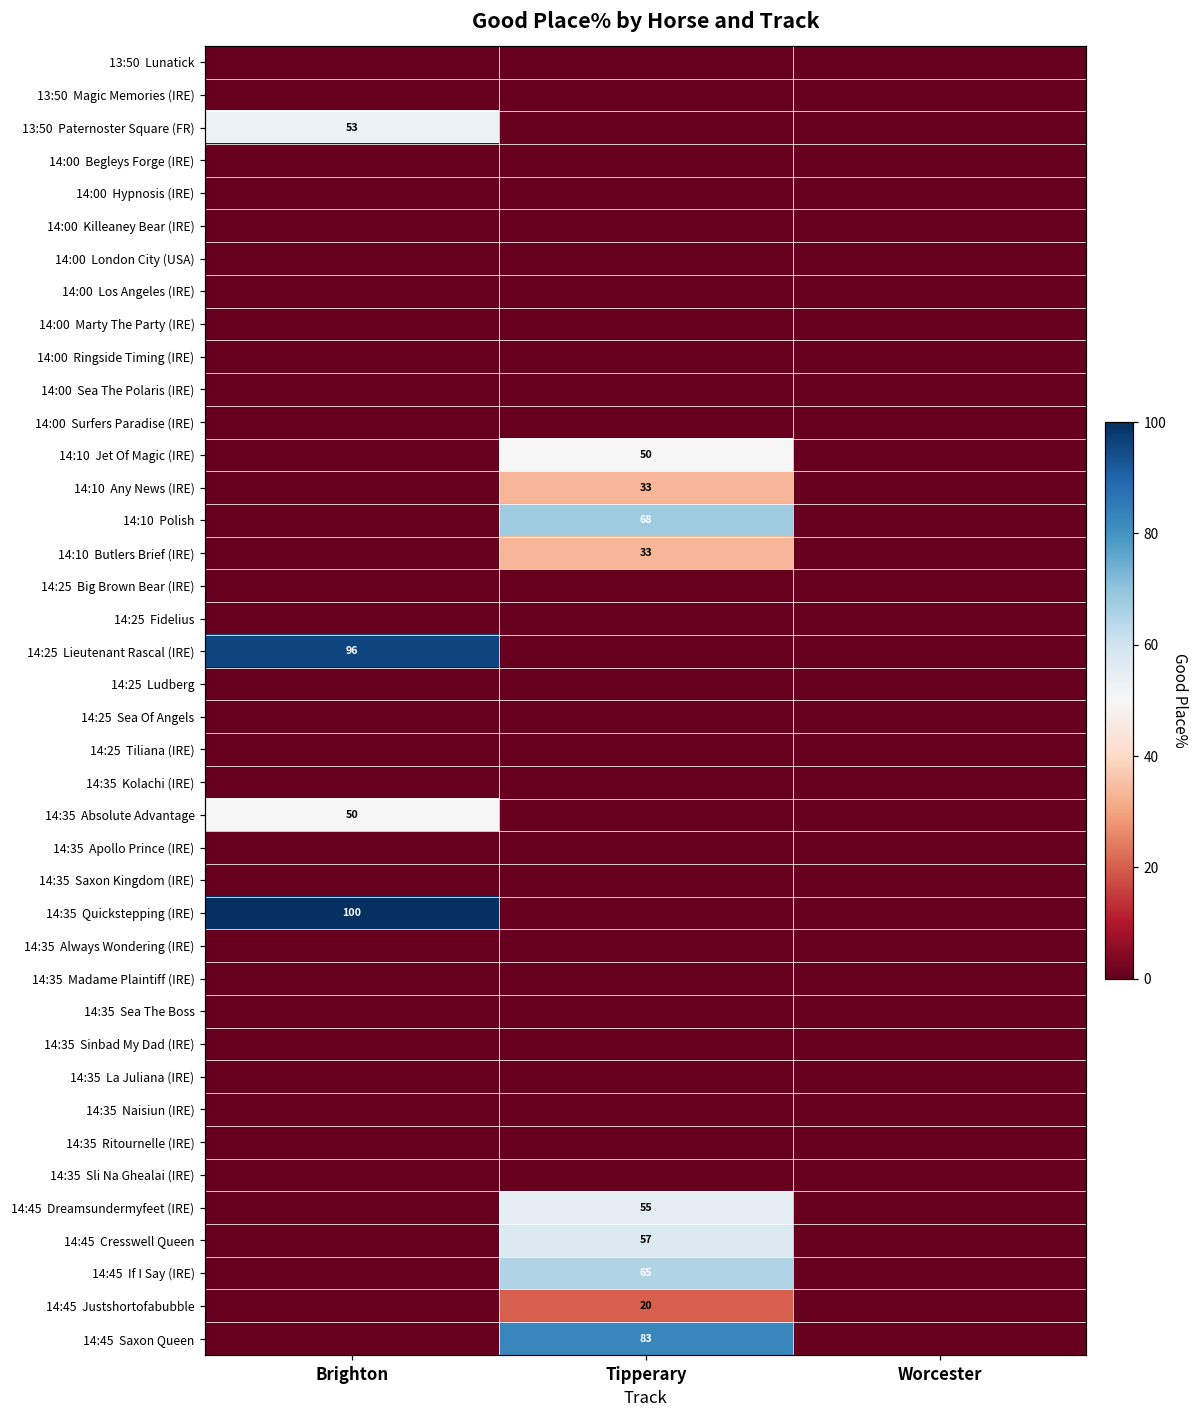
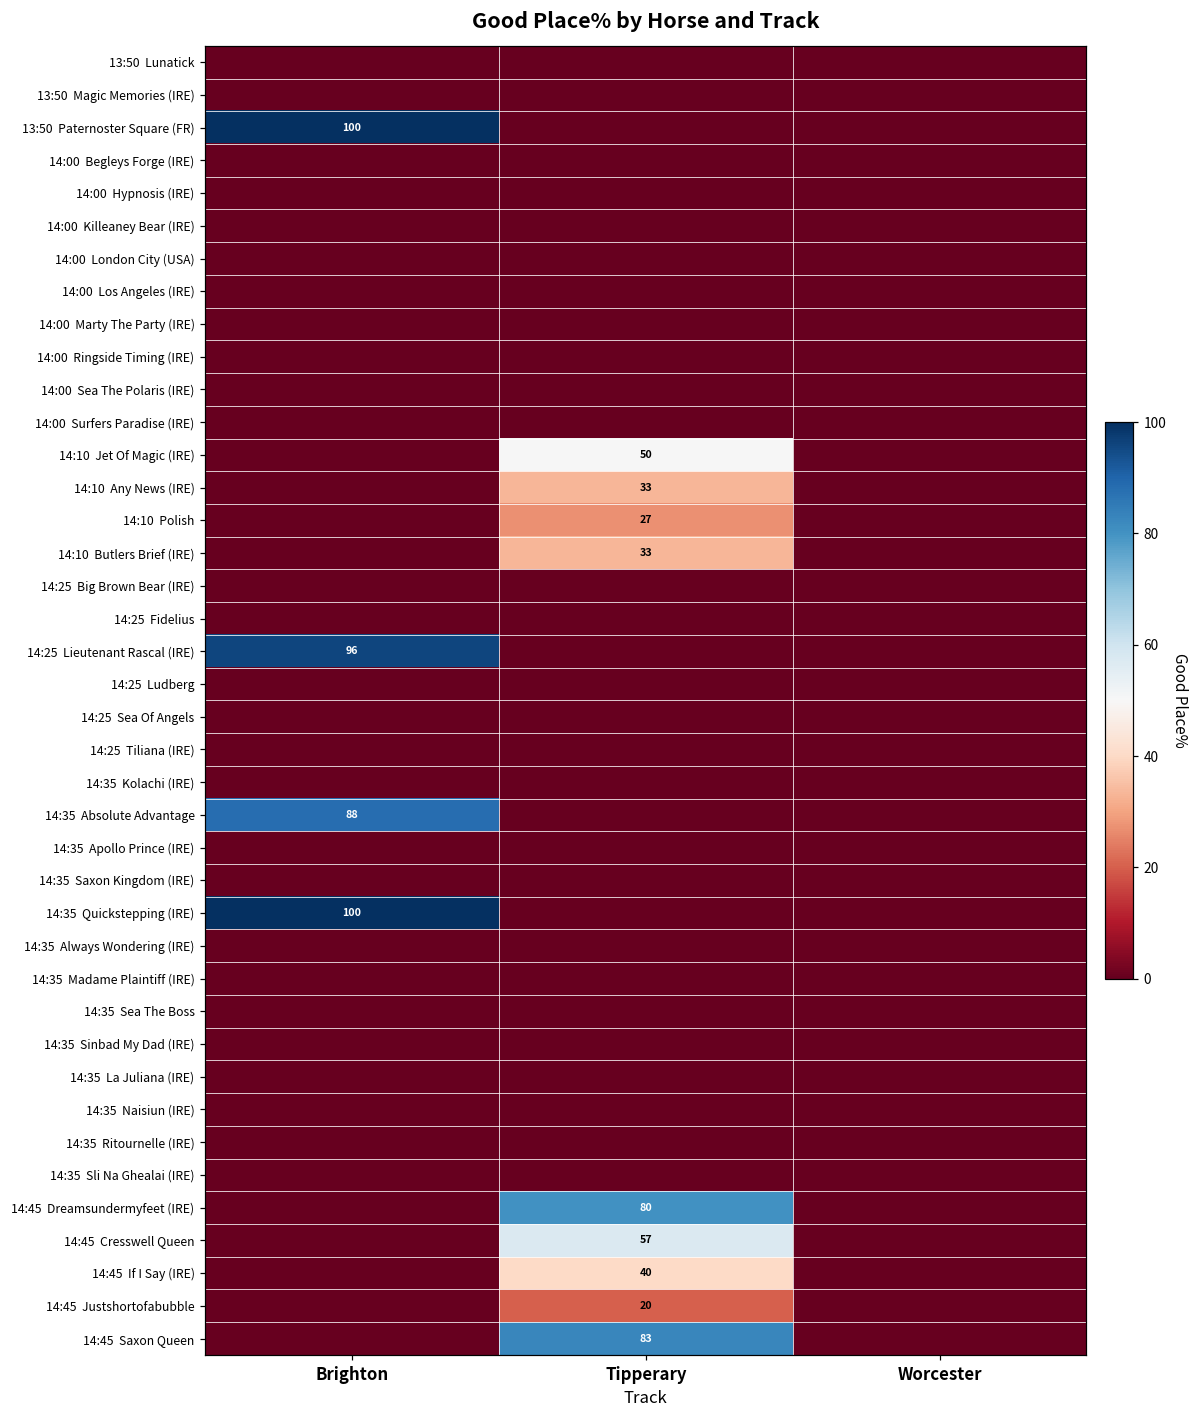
  {
    "13:50 Paternoster Square (FR)": {
-     "Brighton": 53
+     "Brighton": 100
    },
    "14:10 Jet Of Magic (IRE)": {
      "Tipperary": 50
    },
    "14:10 Any News (IRE)": {
      "Tipperary": 33
    },
    "14:10 Polish": {
-     "Tipperary": 68
+     "Tipperary": 27
    },
    "14:10 Butlers Brief (IRE)": {
      "Tipperary": 33
    },
    "14:25 Lieutenant Rascal (IRE)": {
      "Brighton": 96
    },
    "14:35 Absolute Advantage": {
-     "Brighton": 50
+     "Brighton": 88
    },
    "14:35 Quickstepping (IRE)": {
      "Brighton": 100
    },
    "14:45 Dreamsundermyfeet (IRE)": {
-     "Tipperary": 55
+     "Tipperary": 80
    },
    "14:45 Cresswell Queen": {
      "Tipperary": 57
    },
    "14:45 If I Say (IRE)": {
-     "Tipperary": 65
+     "Tipperary": 40
    },
    "14:45 Justshortofabubble": {
      "Tipperary": 20
    },
    "14:45 Saxon Queen": {
      "Tipperary": 83
    }
  }
